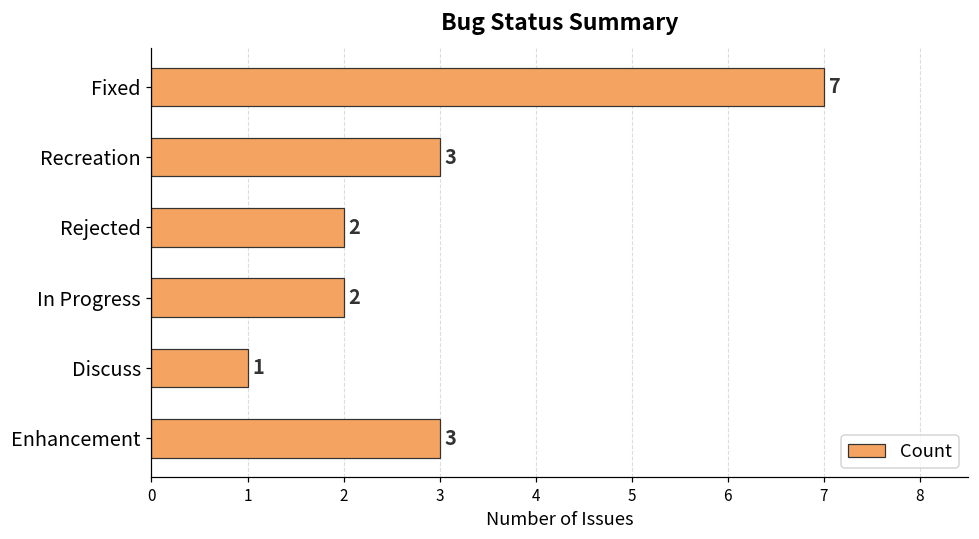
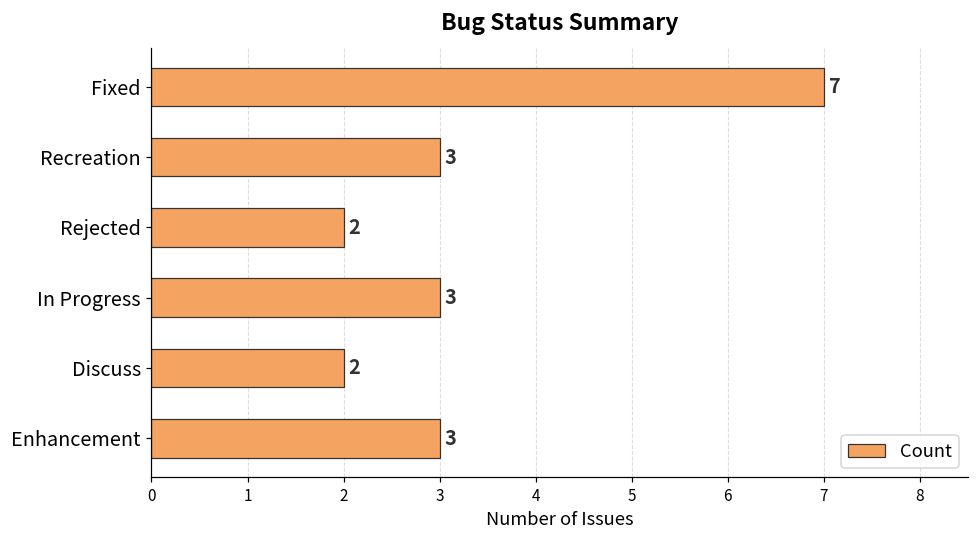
  {
    "Fixed": 7,
    "Recreation": 3,
    "Rejected": 2,
-   "In Progress": 2,
-   "Discuss": 1,
+   "In Progress": 3,
+   "Discuss": 2,
    "Enhancement": 3
  }
